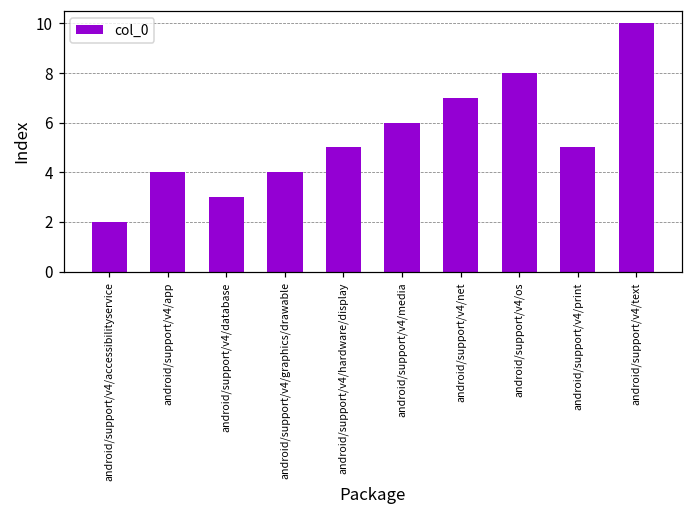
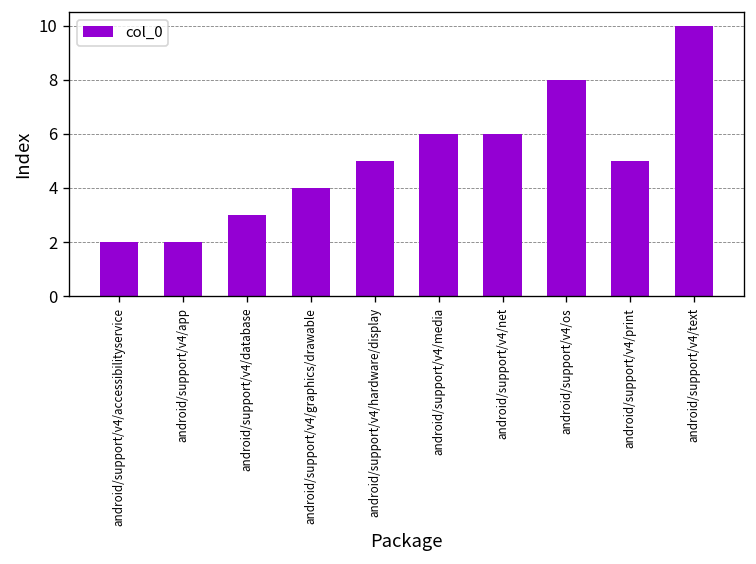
  {
    "android/support/v4/accessibilityservice": 2,
-   "android/support/v4/app": 4,
+   "android/support/v4/app": 2,
    "android/support/v4/database": 3,
    "android/support/v4/graphics/drawable": 4,
    "android/support/v4/hardware/display": 5,
    "android/support/v4/media": 6,
-   "android/support/v4/net": 7,
+   "android/support/v4/net": 6,
    "android/support/v4/os": 8,
    "android/support/v4/print": 5,
    "android/support/v4/text": 10
  }
